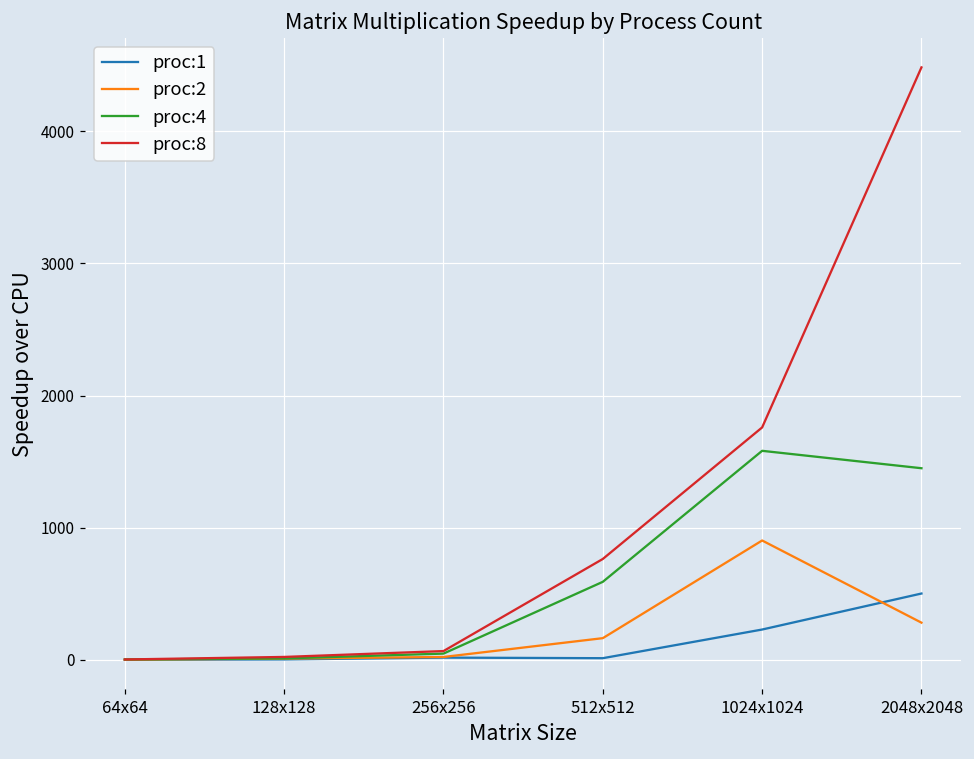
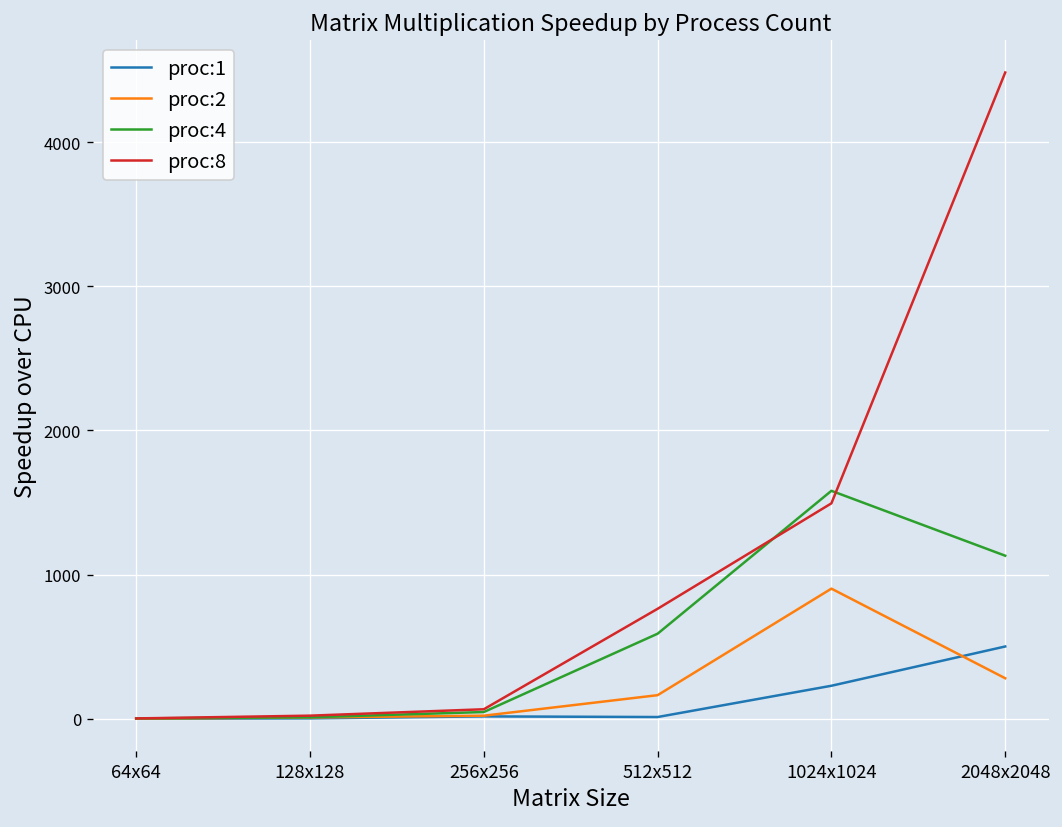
  {
    "proc:1": {
      "512x512": 10,
      "1024x1024": 230,
      "2048x2048": 500
    },
    "proc:2": {
      "512x512": 160,
      "1024x1024": 900,
      "2048x2048": 280
    },
    "proc:4": {
      "512x512": 590,
      "1024x1024": 1580,
-     "2048x2048": 1450
+     "2048x2048": 1130
    },
    "proc:8": {
      "512x512": 760,
-     "1024x1024": 1760,
+     "1024x1024": 1490,
      "2048x2048": 4480
    }
  }
